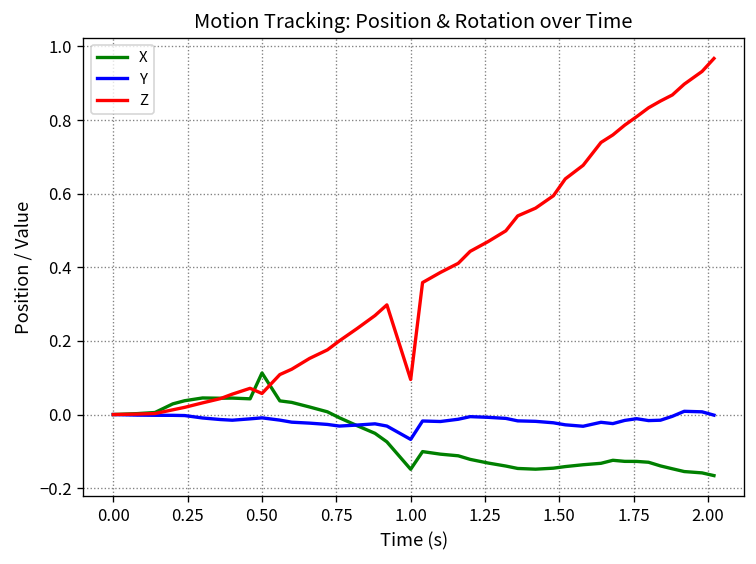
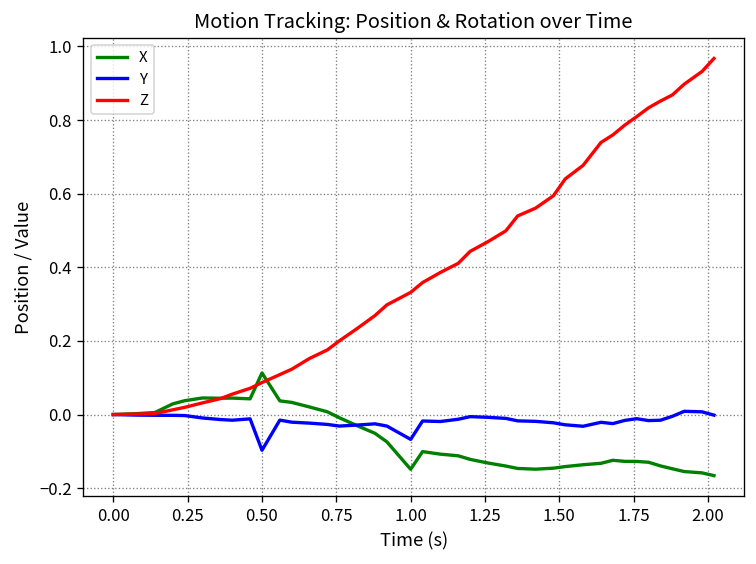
  {
    "X": {
      "0.50": 0.11,
      "1.00": -0.15
    },
    "Y": {
-     "0.50": -0.01,
+     "0.50": -0.10,
      "1.00": -0.07
    },
    "Z": {
-     "0.50": 0.06,
-     "1.00": 0.10
+     "0.50": 0.09,
+     "1.00": 0.33
    }
  }
